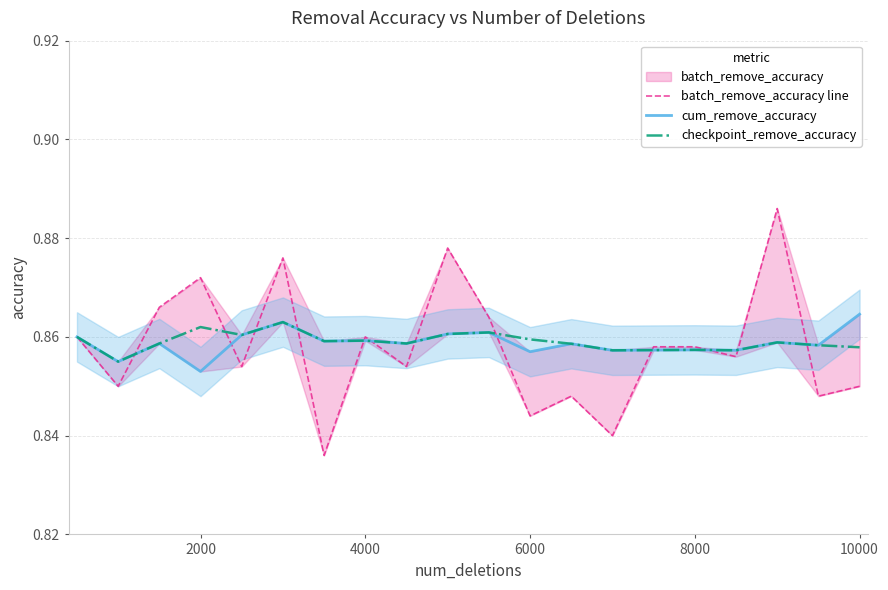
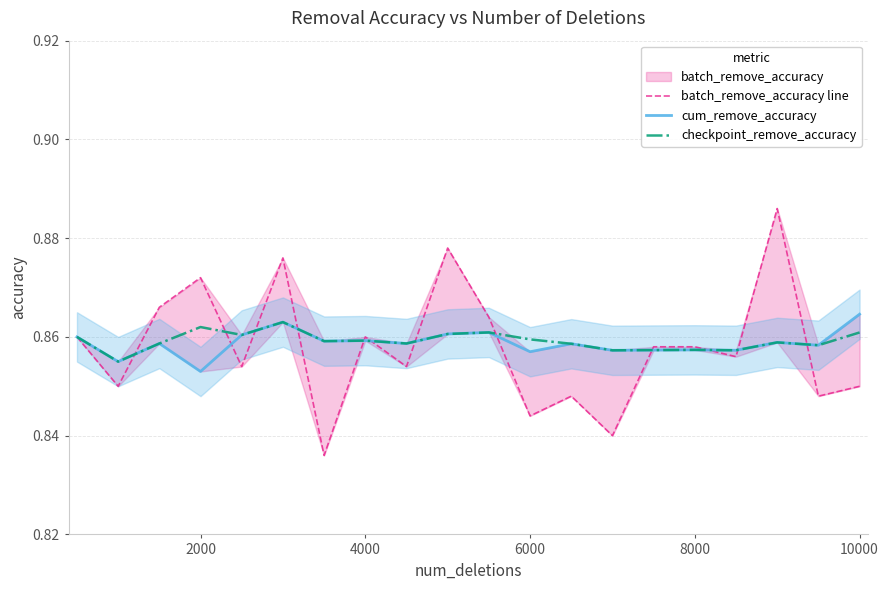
  {
    "checkpoint_remove_accuracy": {
      "2000": 0.862,
      "6000": 0.860,
-     "10000": 0.858
+     "10000": 0.861
    }
  }
